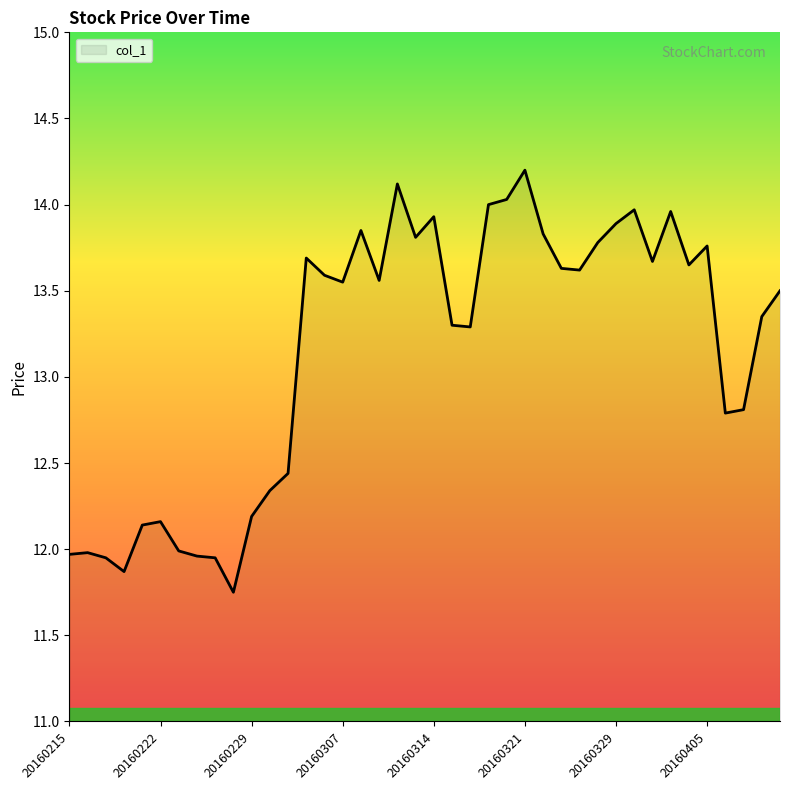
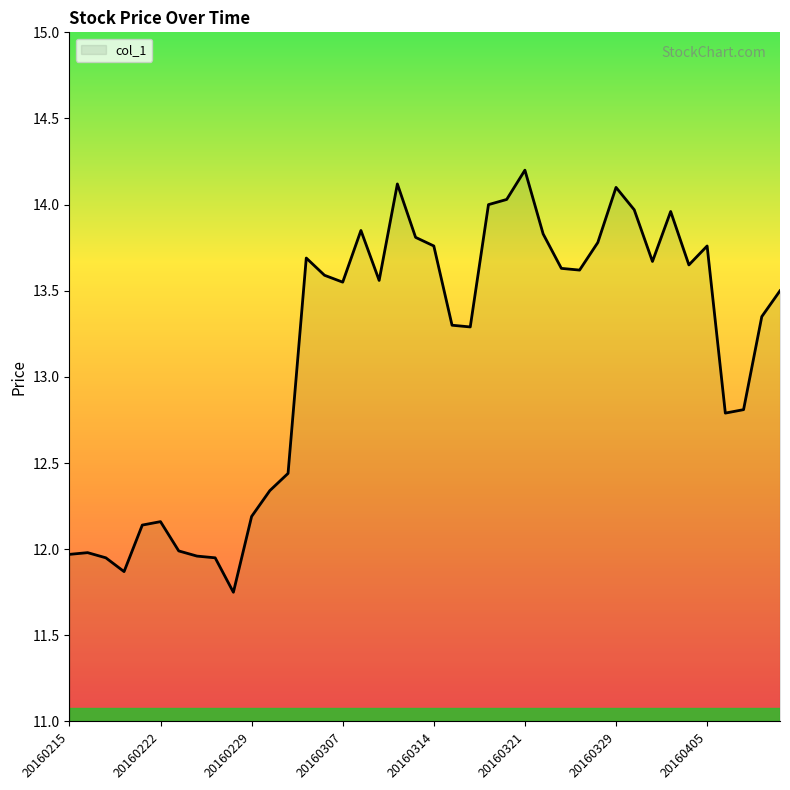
  {
    "20160215": 11.97,
    "20160222": 12.16,
    "20160229": 12.19,
    "20160307": 13.55,
-   "20160314": 13.93,
+   "20160314": 13.76,
    "20160321": 14.20,
-   "20160329": 13.89,
+   "20160329": 14.10,
    "20160405": 13.76
  }
